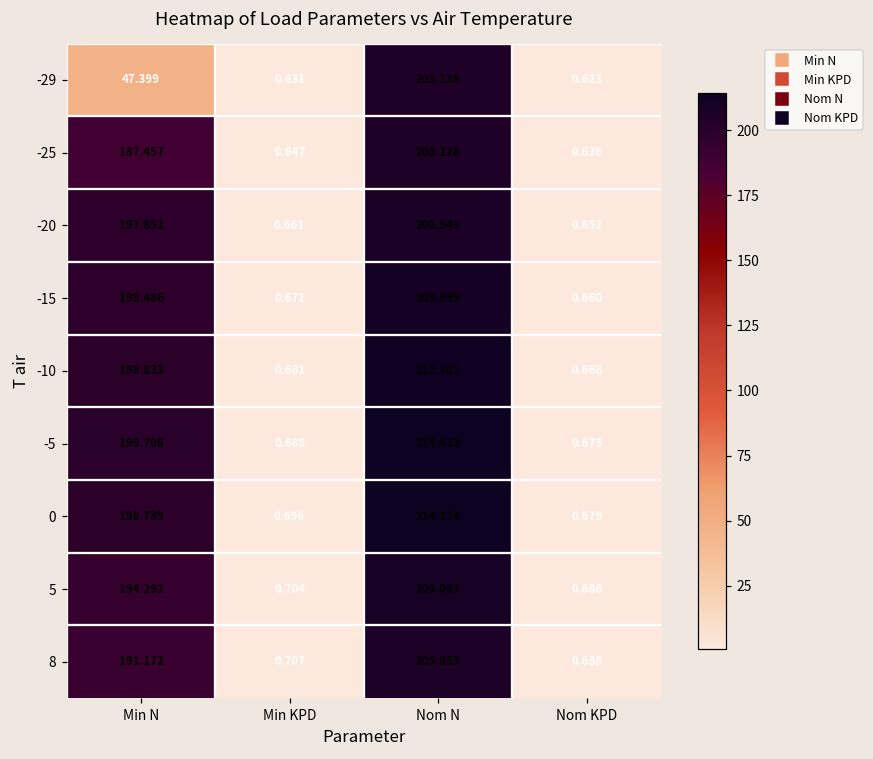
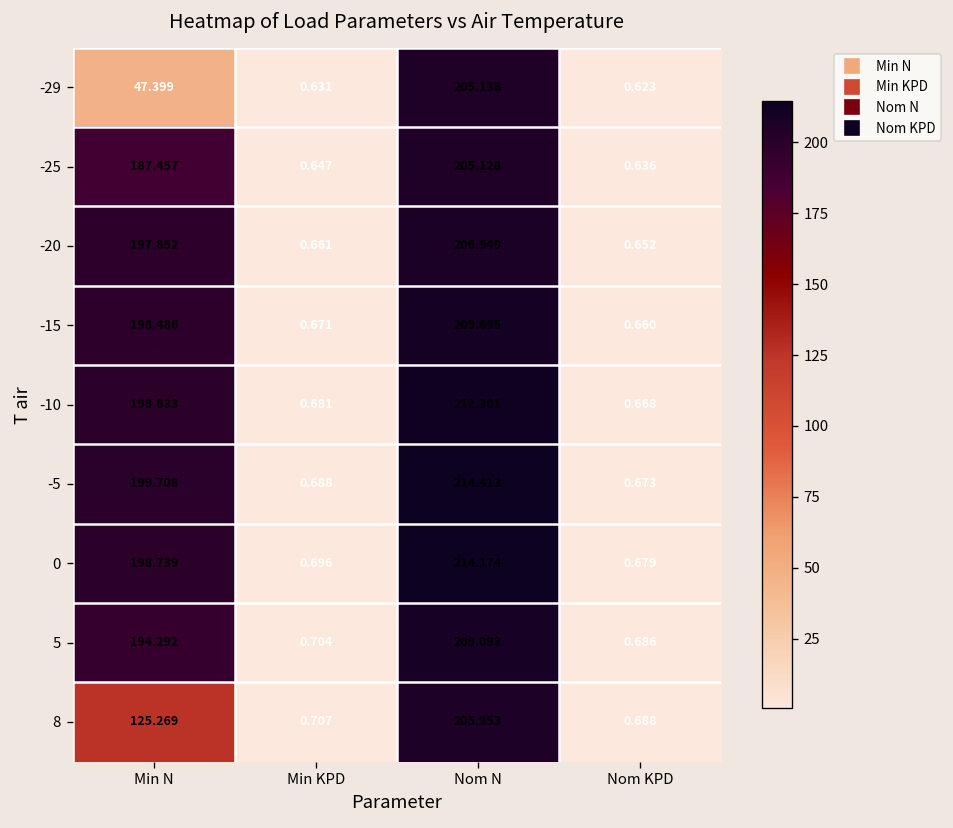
  {
    "-29": {
      "Min N": 47.399
    },
    "-25": {
      "Min N": 187.457
    },
    "5": {
      "Min N": 194.292
    },
    "8": {
-     "Min N": 191.172
+     "Min N": 125.269
    }
  }
